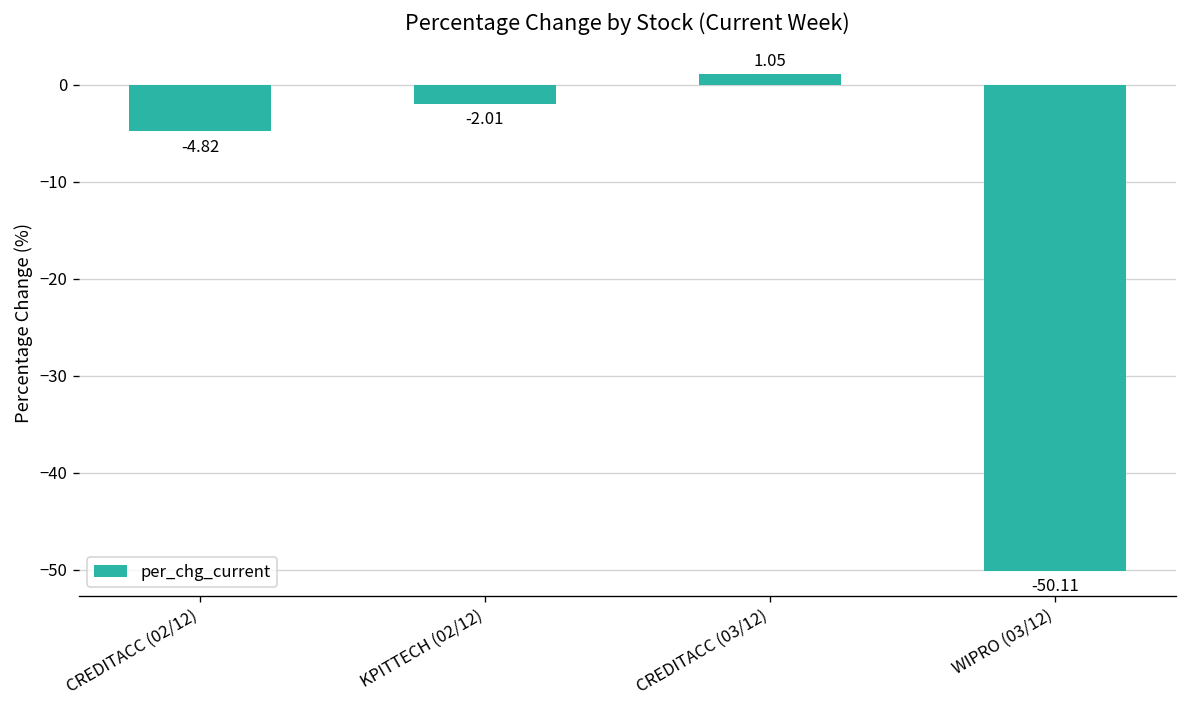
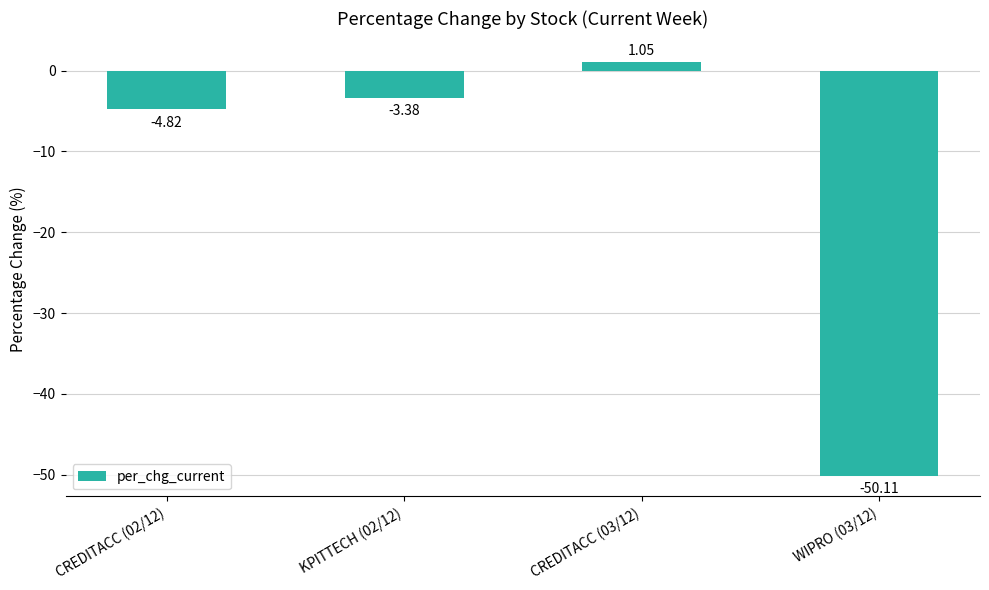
  {
    "CREDITACC (02/12)": -4.82,
-   "KPITTECH (02/12)": -2.01,
+   "KPITTECH (02/12)": -3.38,
    "CREDITACC (03/12)": 1.05,
    "WIPRO (03/12)": -50.11
  }
